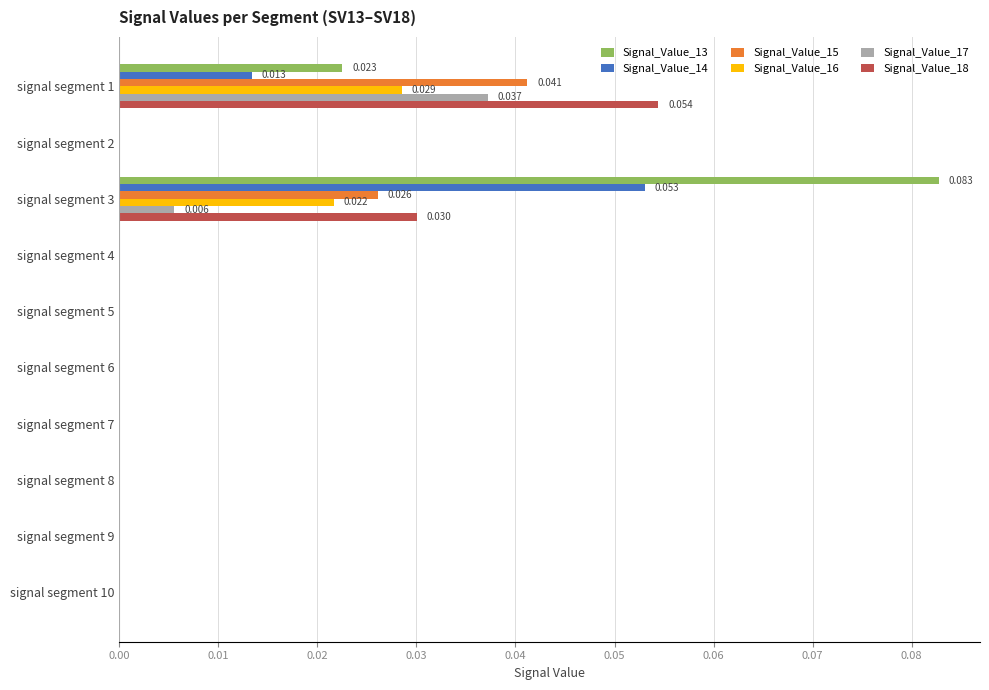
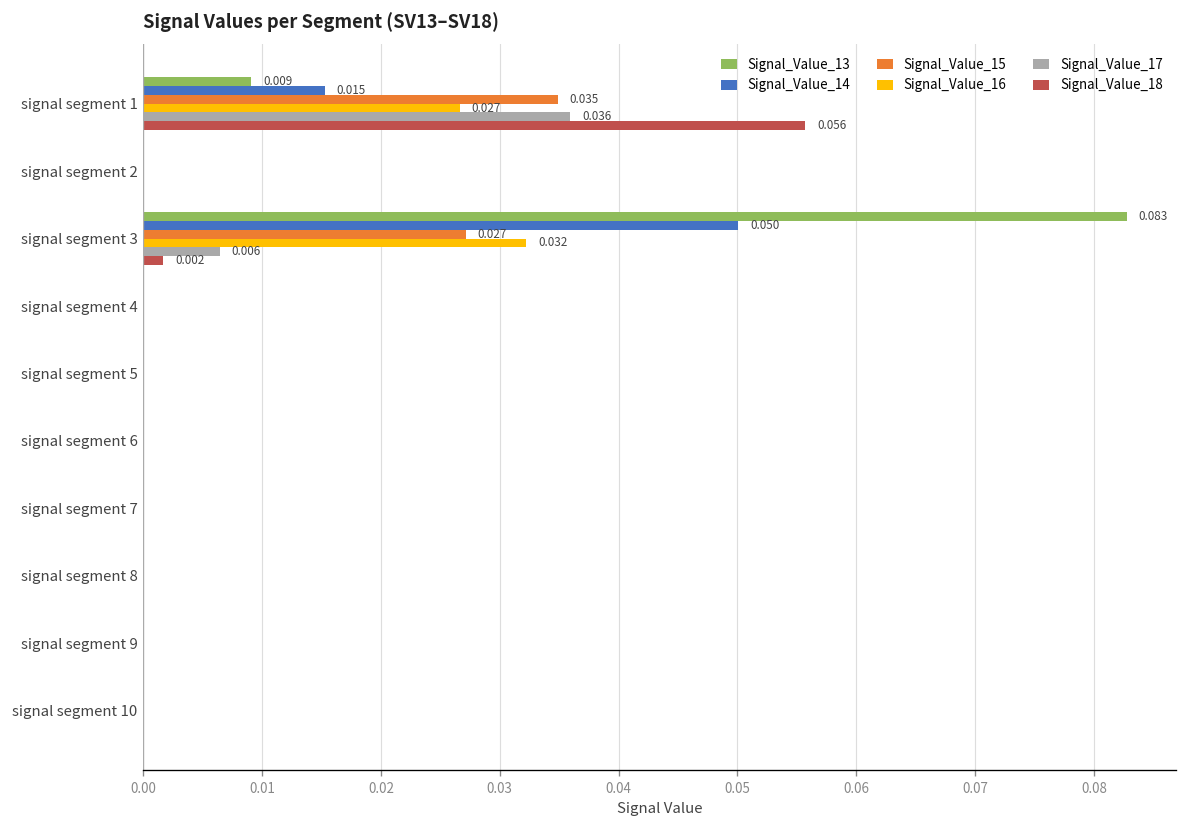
  {
    "Signal_Value_13": {
-     "signal segment 1": 0.023,
+     "signal segment 1": 0.009,
      "signal segment 3": 0.083
    },
    "Signal_Value_14": {
-     "signal segment 1": 0.013,
-     "signal segment 3": 0.053
+     "signal segment 1": 0.015,
+     "signal segment 3": 0.050
    },
    "Signal_Value_15": {
-     "signal segment 1": 0.041,
-     "signal segment 3": 0.026
+     "signal segment 1": 0.035,
+     "signal segment 3": 0.027
    },
    "Signal_Value_16": {
-     "signal segment 1": 0.029,
-     "signal segment 3": 0.022
+     "signal segment 1": 0.027,
+     "signal segment 3": 0.032
    },
    "Signal_Value_17": {
-     "signal segment 1": 0.037,
-     "signal segment 3": 0.0055
+     "signal segment 1": 0.036,
+     "signal segment 3": 0.0064
    },
    "Signal_Value_18": {
-     "signal segment 1": 0.054,
-     "signal segment 3": 0.030
+     "signal segment 1": 0.056,
+     "signal segment 3": 0.002
    }
  }
